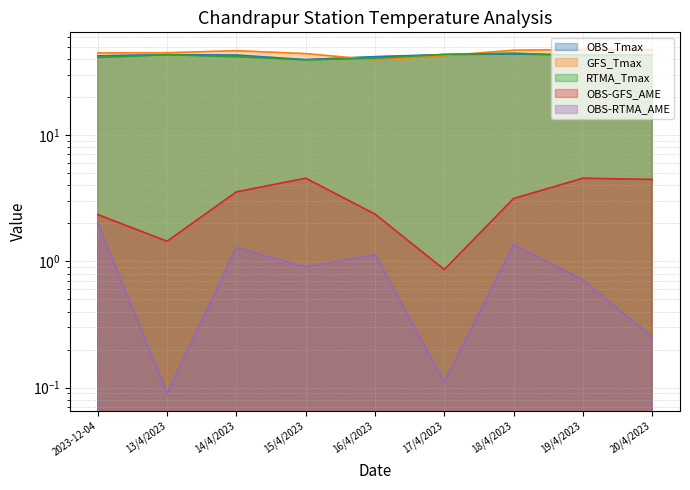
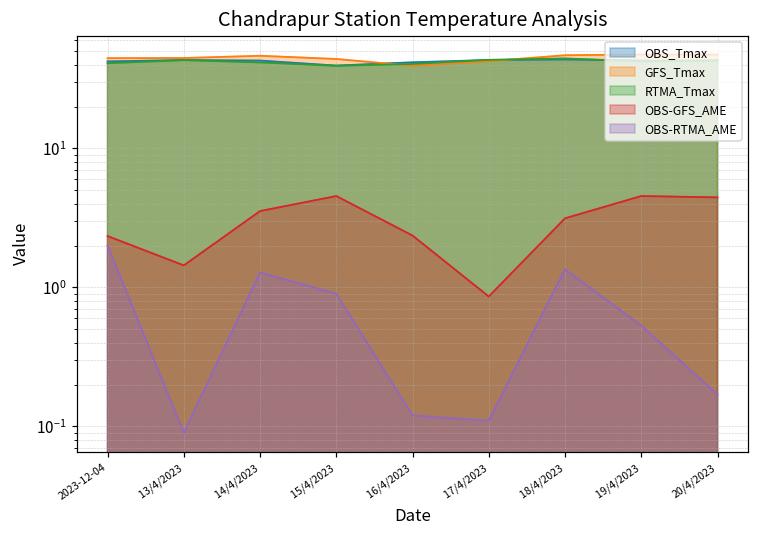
  {
    "OBS-RTMA_AME": {
      "2023-12-04": 2.0,
      "13/4/2023": 0.09,
      "14/4/2023": 1.3,
      "15/4/2023": 0.9,
-     "16/4/2023": 1.1,
+     "16/4/2023": 0.12,
      "17/4/2023": 0.11,
      "18/4/2023": 1.4,
-     "19/4/2023": 0.7,
-     "20/4/2023": 0.25
+     "19/4/2023": 0.53,
+     "20/4/2023": 0.17
    }
  }
